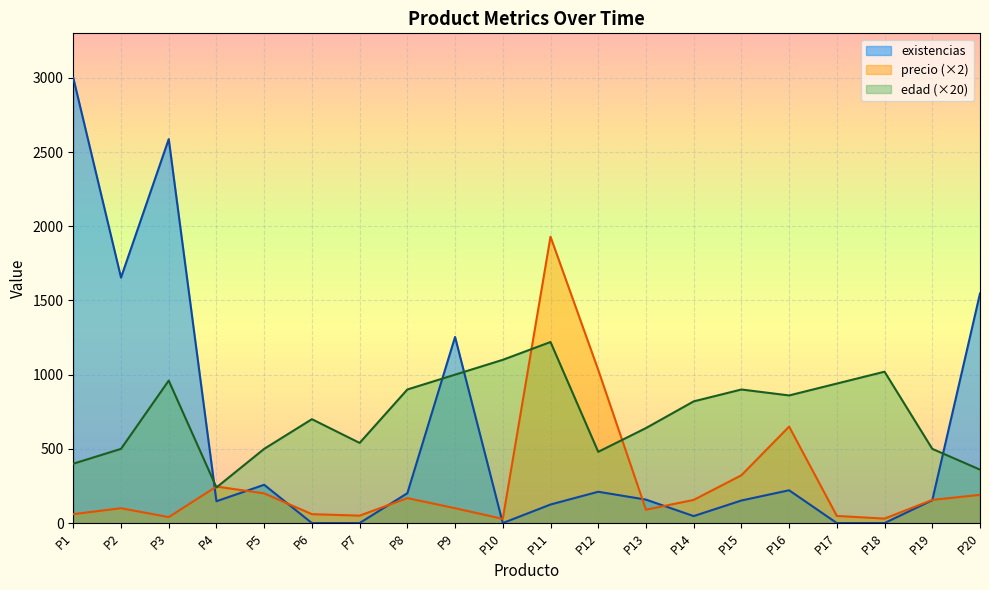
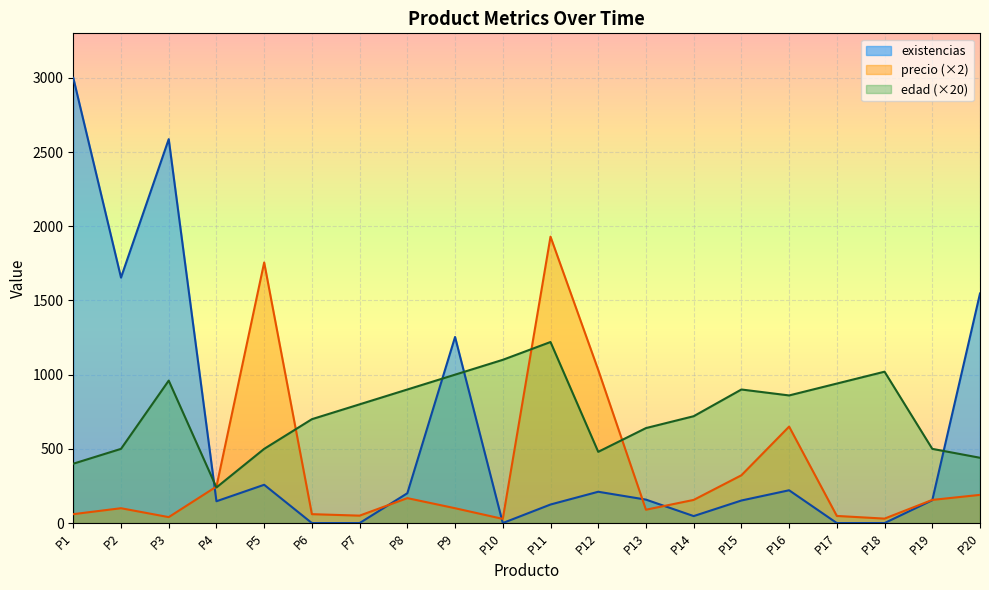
  {
    "existencias": {
      "P1": 3000,
      "P2": 1650,
      "P3": 2590,
      "P4": 150,
      "P5": 260,
      "P6": 0,
      "P7": 0,
      "P8": 200,
      "P9": 1250,
      "P10": 0,
      "P11": 130,
      "P12": 210,
      "P13": 160,
      "P14": 50,
      "P15": 150,
      "P16": 220,
      "P17": 0,
      "P18": 0,
      "P20": 1550
    },
    "precio (×2)": {
      "P1": 60,
      "P2": 100,
      "P3": 40,
-     "P5": 200,
+     "P5": 1760,
      "P6": 60,
      "P7": 50,
      "P8": 170,
      "P9": 100,
      "P10": 30,
      "P11": 1930,
      "P12": 1030,
      "P13": 90,
      "P14": 160,
      "P15": 320,
      "P16": 650,
      "P17": 50,
      "P18": 30,
      "P20": 190
    },
    "edad (×20)": {
      "P1": 400,
      "P2": 500,
      "P3": 960,
      "P5": 500,
      "P6": 700,
-     "P7": 540,
+     "P7": 800,
      "P8": 900,
      "P9": 1000,
      "P10": 1100,
      "P11": 1220,
      "P12": 480,
      "P13": 640,
-     "P14": 820,
+     "P14": 720,
      "P15": 900,
      "P16": 860,
      "P17": 940,
      "P18": 1020,
      "P19": 500,
-     "P20": 360
+     "P20": 440
    }
  }
